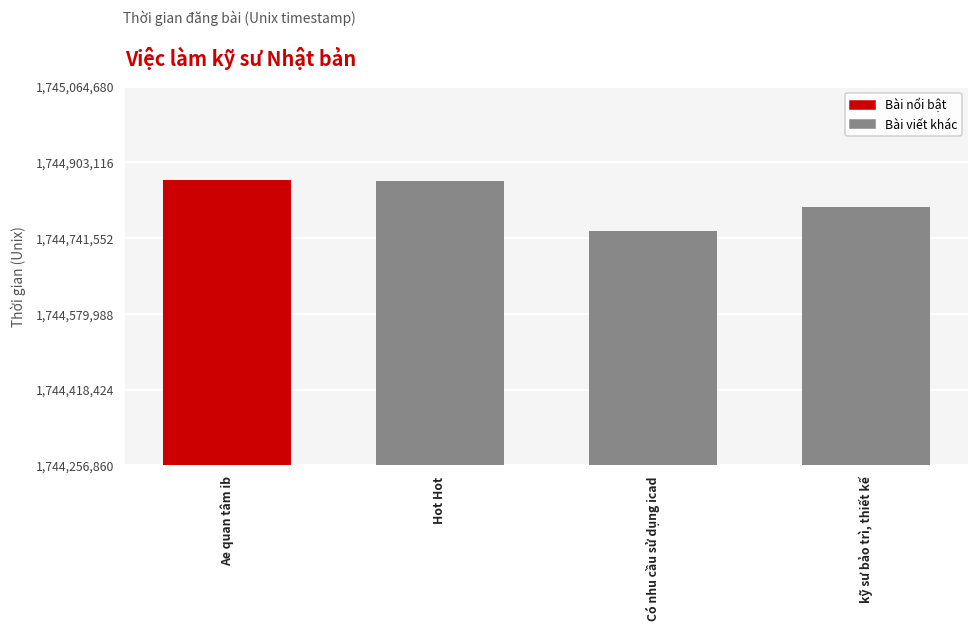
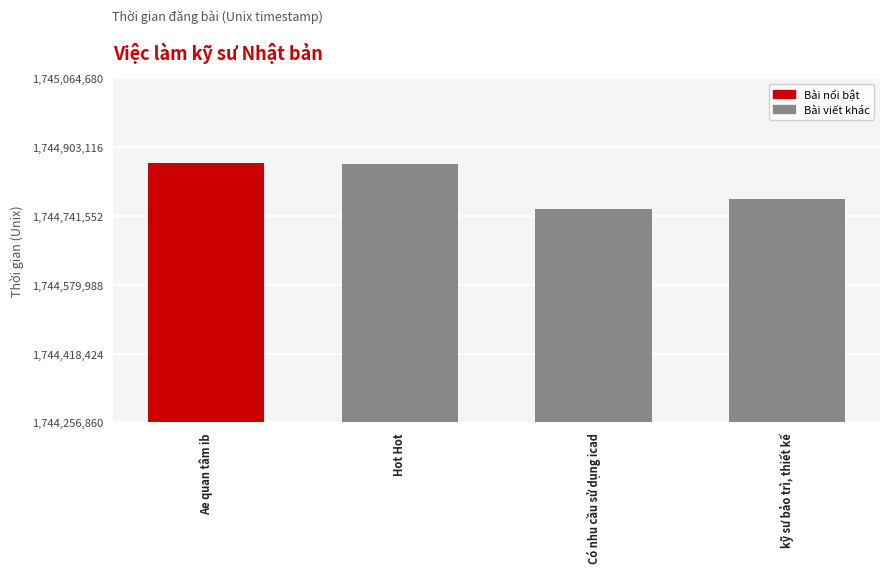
  {
    "Ae quan tâm ib": "1,744,860,000",
    "Hot Hot": "1,744,860,000",
    "Có nhu cầu sử dụng icad": "1,744,760,000",
-   "kỹ sư bảo trì, thiết kế": "1,744,810,000"
+   "kỹ sư bảo trì, thiết kế": "1,744,780,000"
  }
